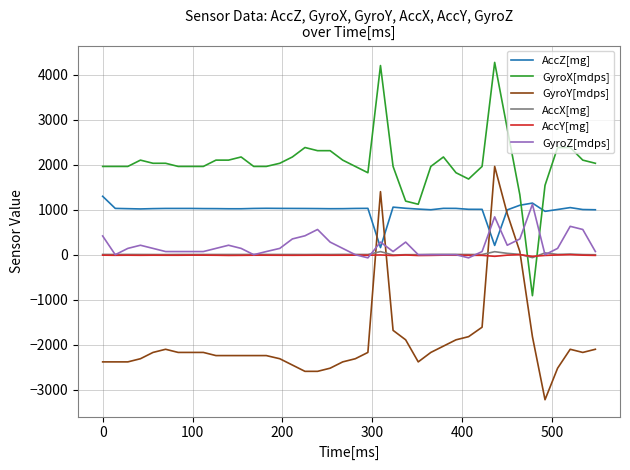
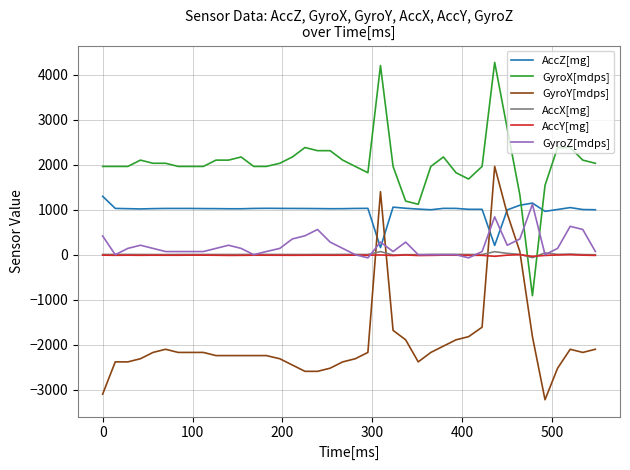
  {
    "AccZ[mg]": {
      "0": 1300
    },
    "GyroX[mdps]": {
      "0": 2000
    },
    "GyroY[mdps]": {
-     "0": -2400
+     "0": -3100
    },
    "GyroZ[mdps]": {
      "0": 400
    }
  }
